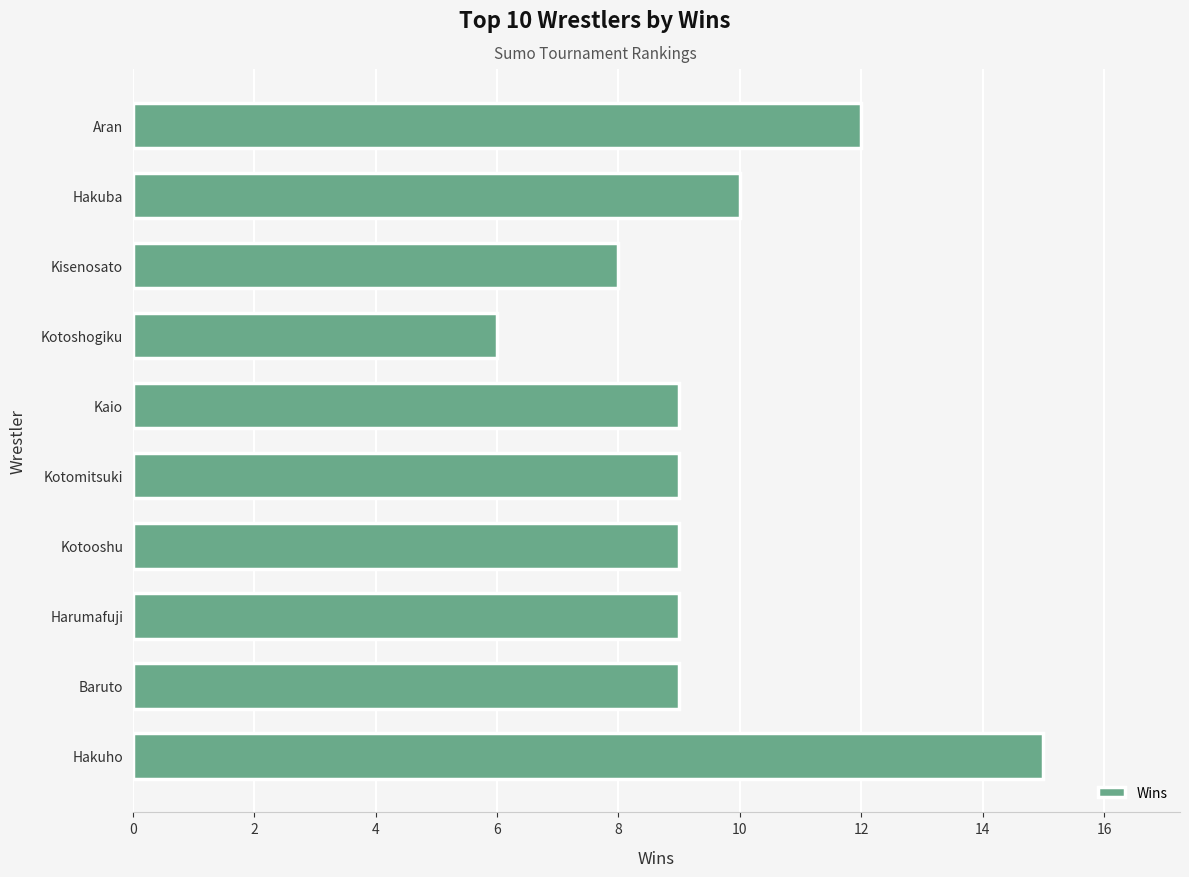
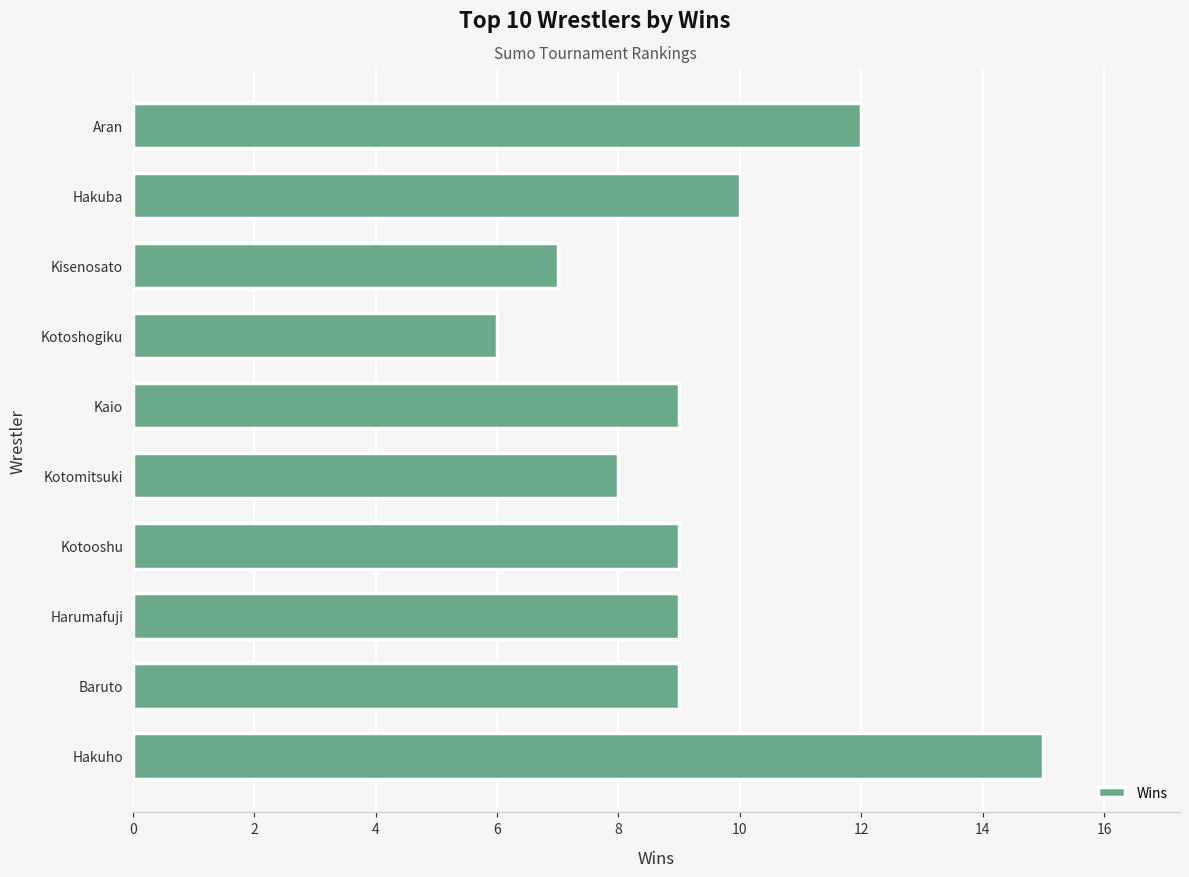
  {
    "Aran": 12,
    "Hakuba": 10,
-   "Kisenosato": 8,
+   "Kisenosato": 7,
    "Kotoshogiku": 6,
    "Kaio": 9,
-   "Kotomitsuki": 9,
+   "Kotomitsuki": 8,
    "Kotooshu": 9,
    "Harumafuji": 9,
    "Baruto": 9,
    "Hakuho": 15
  }
